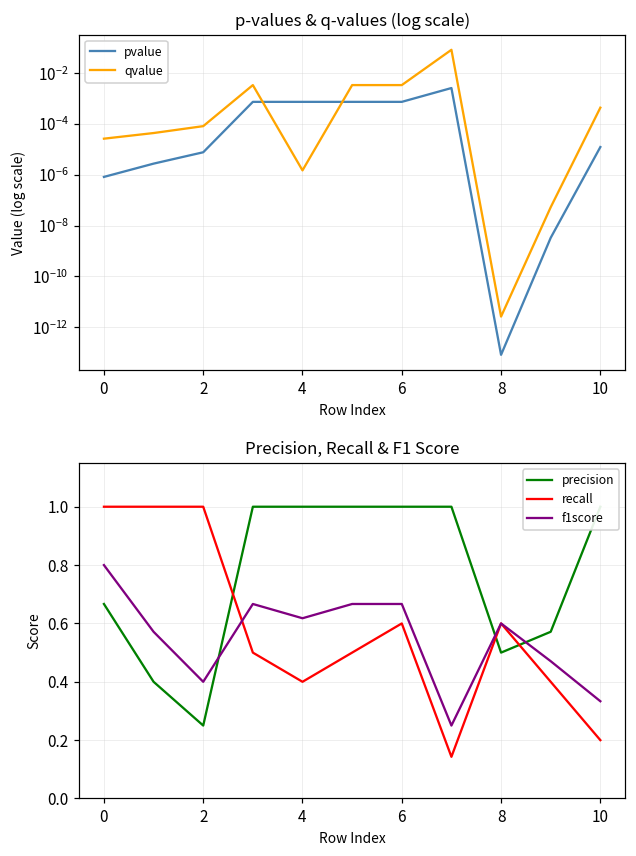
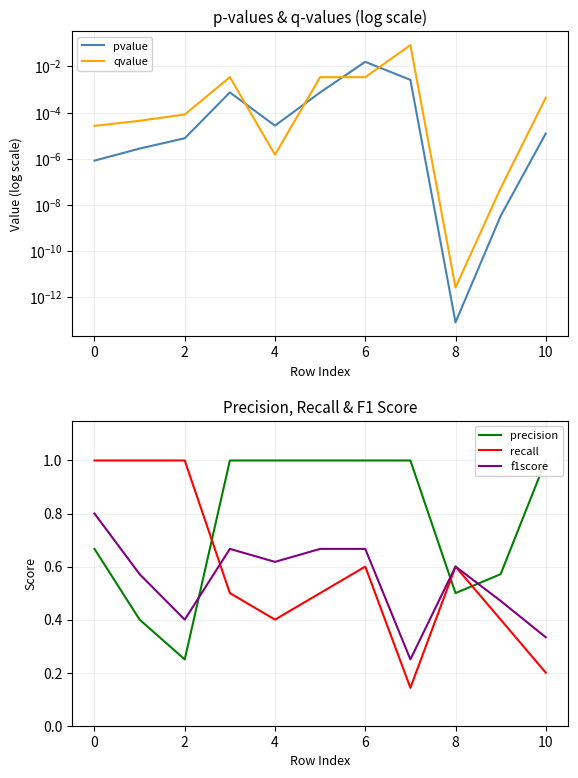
  {
    "p-values & q-values (log scale)": {
      "pvalue": {
        "0": 0.0000008,
        "2": 0.000008,
-       "4": 0.0007,
-       "6": 0.0007,
+       "4": 0.00003,
+       "6": 0.02,
        "8": 0.000000000000,
        "10": 0.00001
      },
      "qvalue": {
        "0": 0.00003,
        "2": 0.00008,
        "4": 0.000001,
        "6": 0.003,
        "8": 0.000000000003,
        "10": 0.0004
      }
    },
    "Precision, Recall & F1 Score": {
      "precision": {
        "0": 0.67,
        "2": 0.25,
        "4": 1.00,
        "6": 1.00,
        "8": 0.50
      },
      "recall": {
        "0": 1.00,
        "2": 1.00,
        "4": 0.40,
        "6": 0.60,
        "10": 0.20
      },
      "f1score": {
        "0": 0.80,
        "2": 0.40,
        "4": 0.62,
        "6": 0.67,
        "10": 0.33
      }
    }
  }
